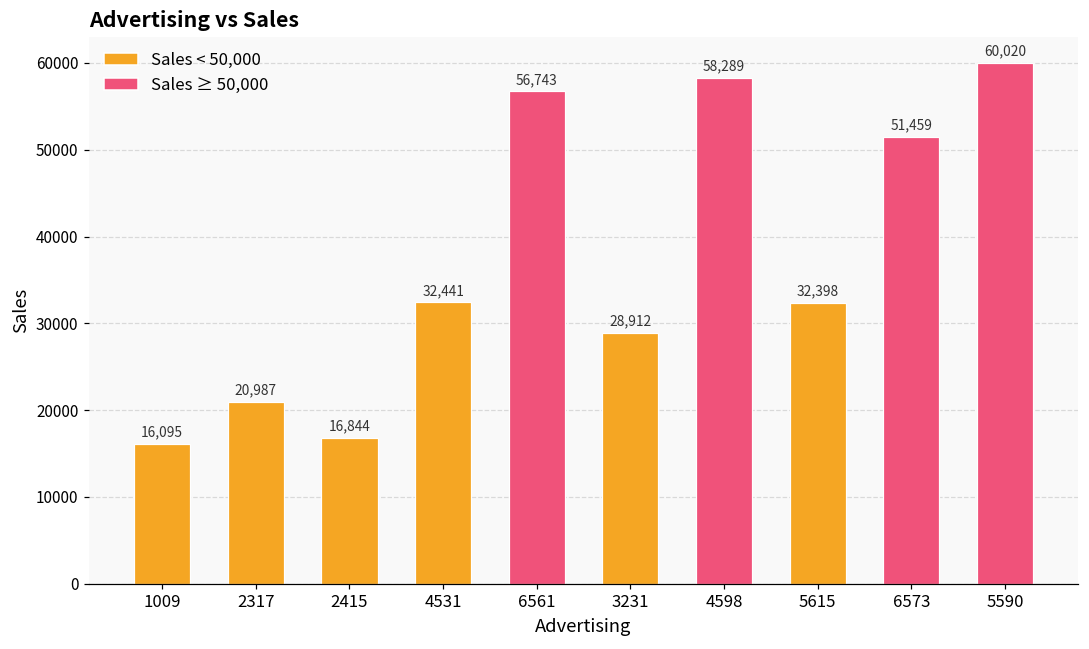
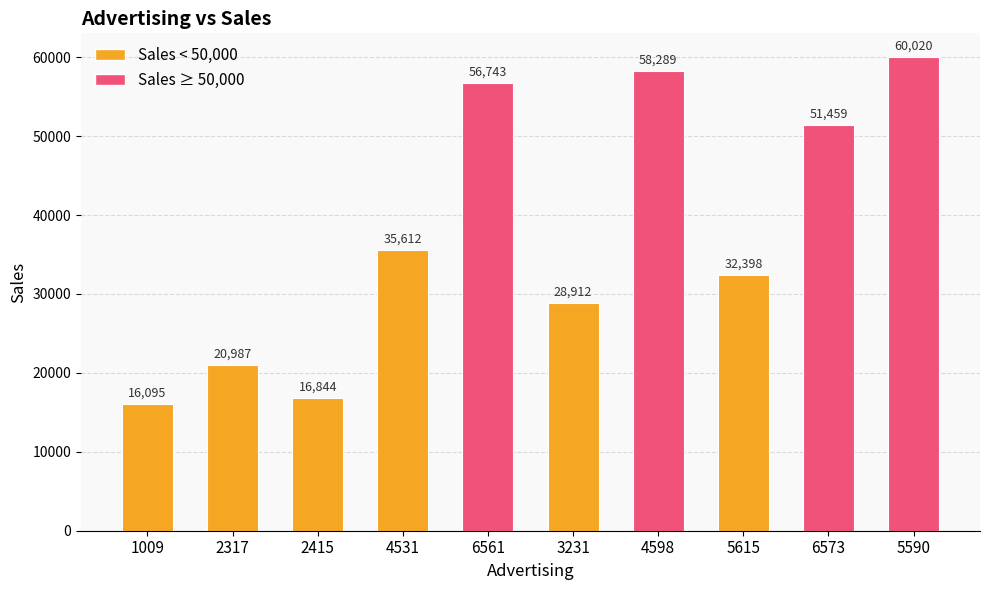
  {
    "1009": "16,095",
    "2317": "20,987",
    "2415": "16,844",
-   "4531": "32,441",
+   "4531": "35,612",
    "6561": "56,743",
    "3231": "28,912",
    "4598": "58,289",
    "5615": "32,398",
    "6573": "51,459",
    "5590": "60,020"
  }
